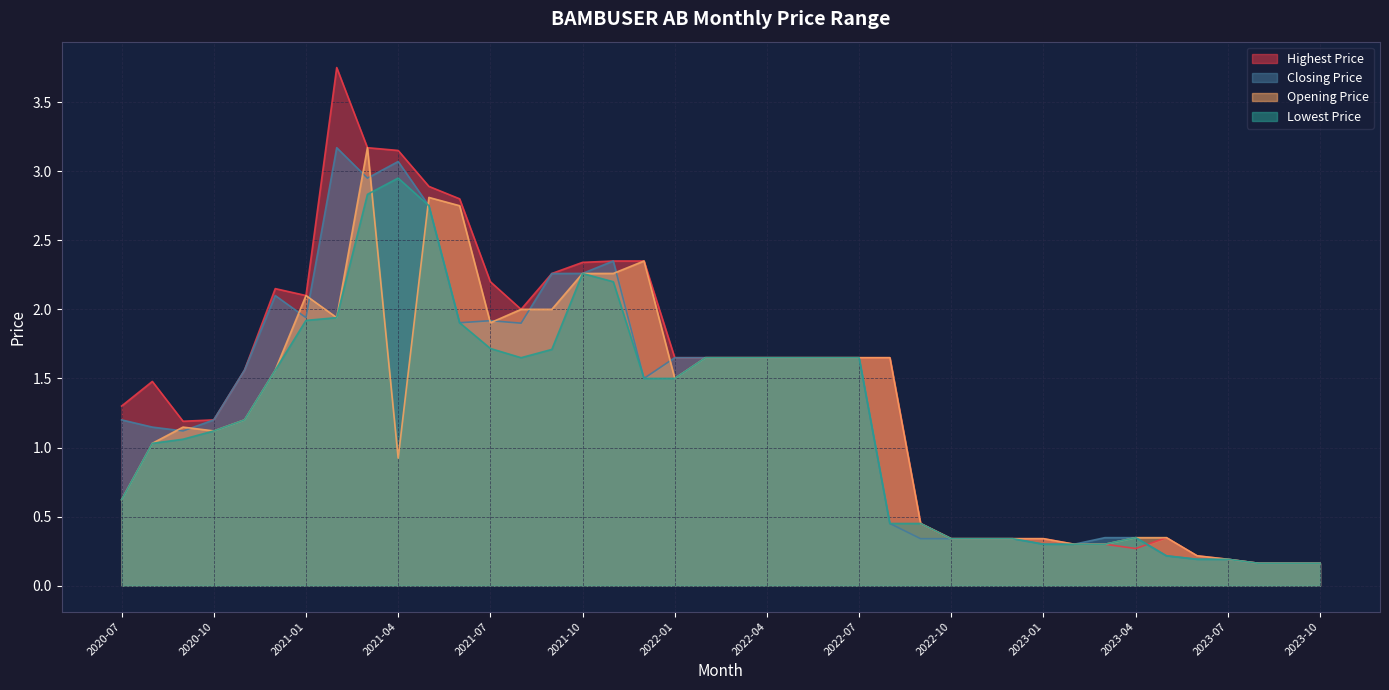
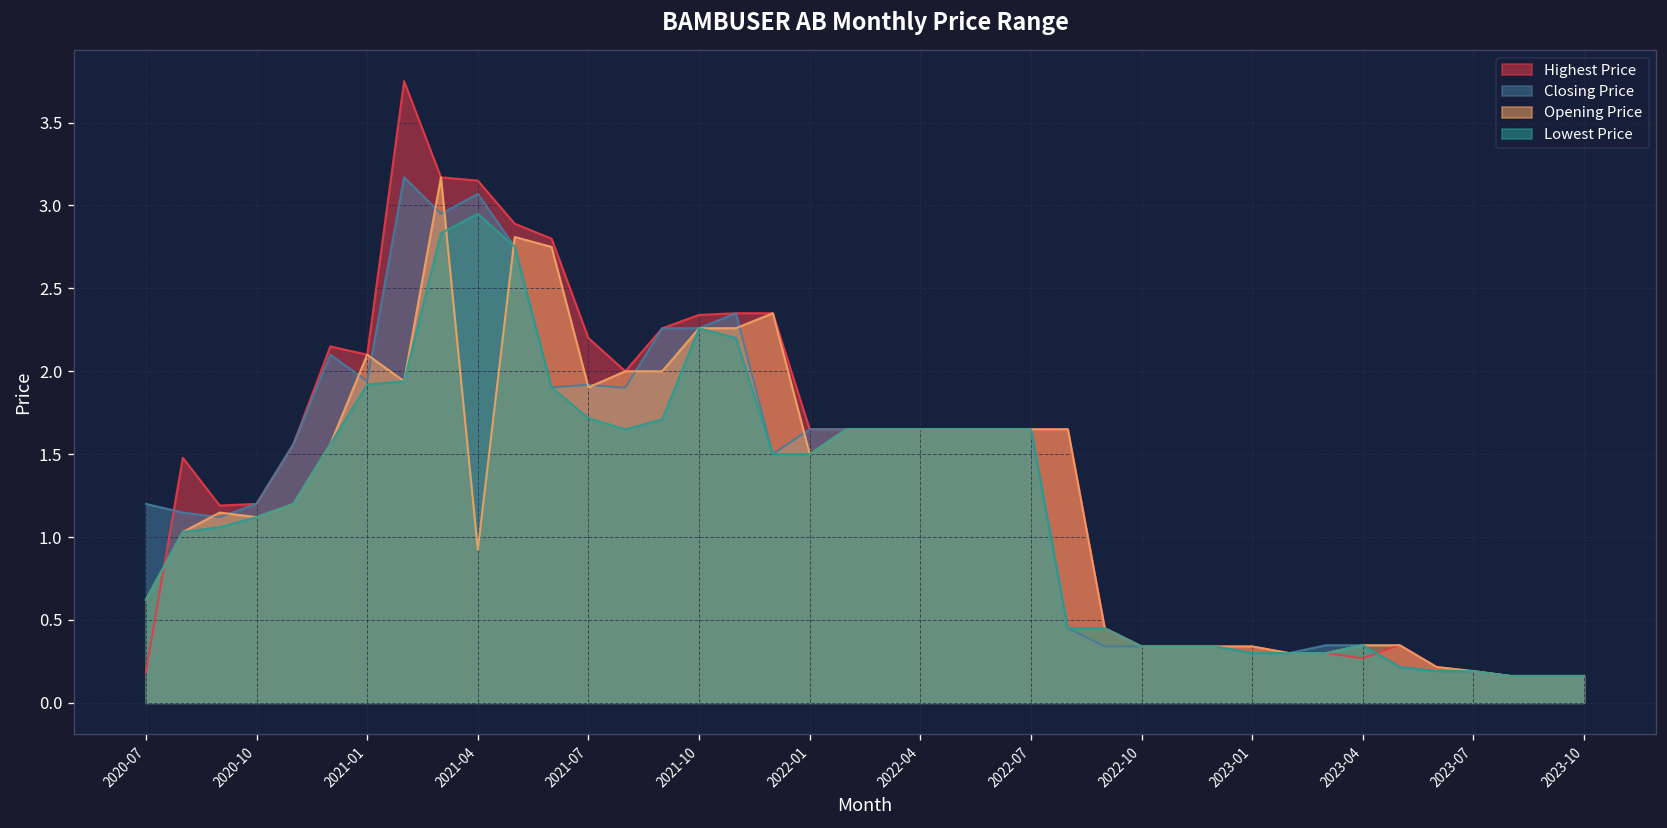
  {
    "Highest Price": {
-     "2020-07": 1.30,
+     "2020-07": 0.18,
      "2021-04": 3.15,
      "2021-07": 2.20,
      "2021-10": 2.34,
      "2023-04": 0.27
    },
    "Opening Price": {
      "2021-04": 0.92
    }
  }
